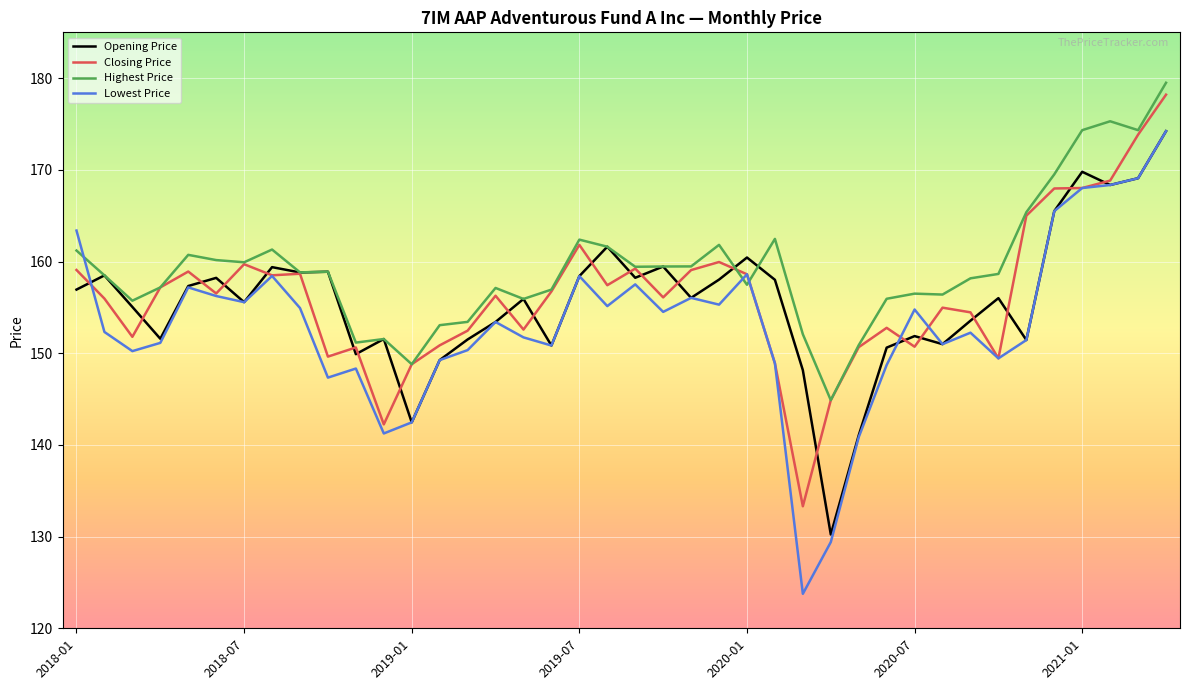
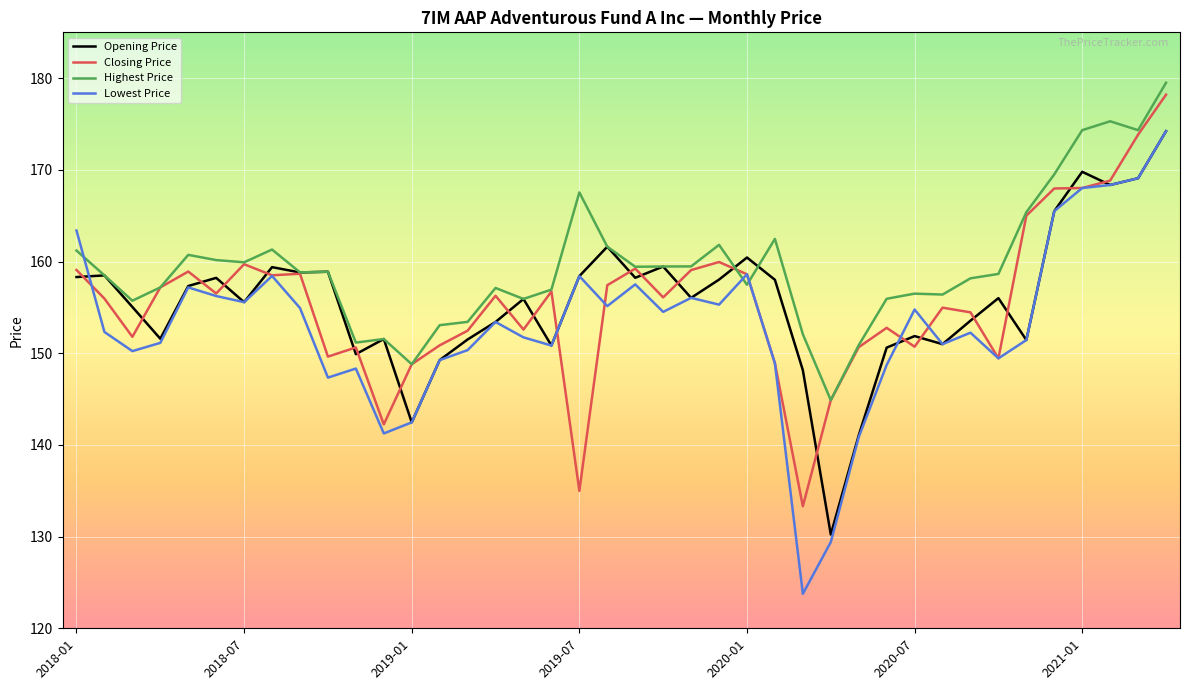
  {
    "Opening Price": {
-     "2018-01": 157,
+     "2018-01": 158,
      "2020-01": 160,
      "2020-07": 152,
      "2021-01": 170
    },
    "Closing Price": {
      "2018-01": 159,
-     "2019-07": 162,
+     "2019-07": 135,
      "2020-07": 151
    },
    "Highest Price": {
      "2018-01": 161,
-     "2019-07": 162,
+     "2019-07": 168,
      "2020-01": 157,
      "2020-07": 157,
      "2021-01": 174
    },
    "Lowest Price": {
      "2018-01": 163,
      "2020-07": 155
    }
  }
